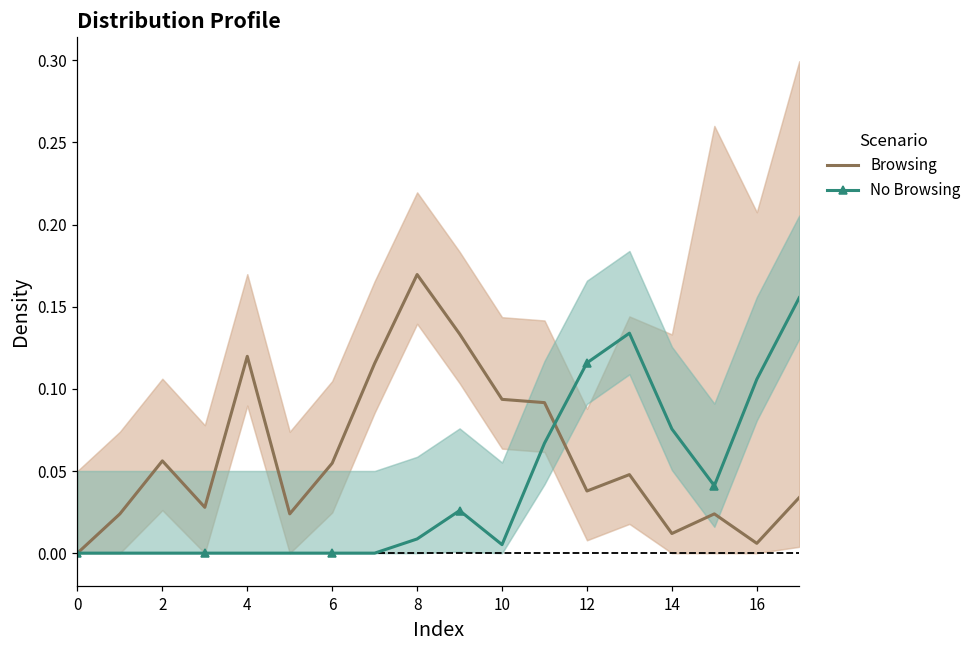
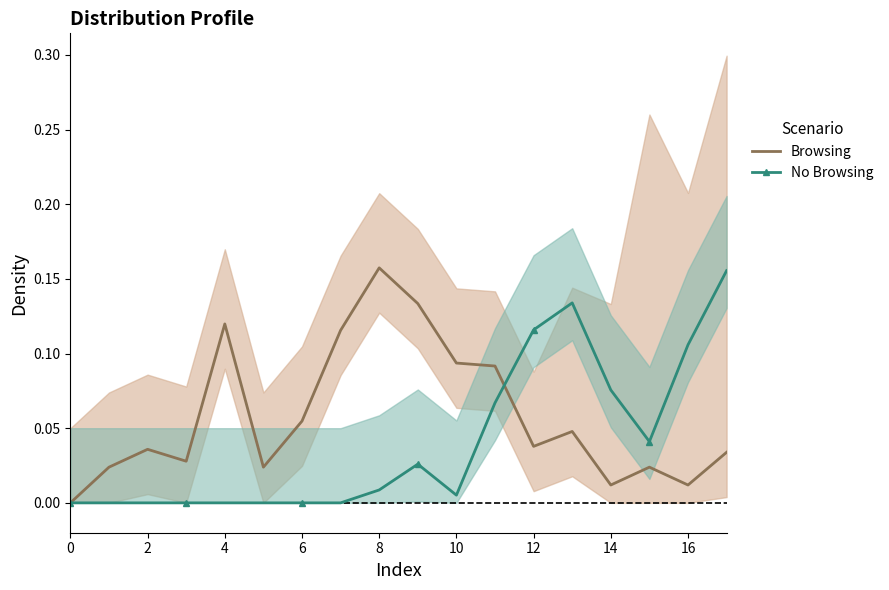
  {
    "Browsing": {
-     "2": 0.056,
+     "2": 0.036,
      "4": 0.120,
      "6": 0.055,
-     "8": 0.170,
+     "8": 0.157,
      "10": 0.094,
      "12": 0.038,
      "14": 0.012,
-     "16": 0.006
+     "16": 0.012
    },
    "No Browsing": {
      "2": 0.000,
      "4": 0.000,
      "6": 0.000,
      "8": 0.009,
      "10": 0.005,
      "12": 0.116,
      "14": 0.076,
      "16": 0.106
    }
  }
